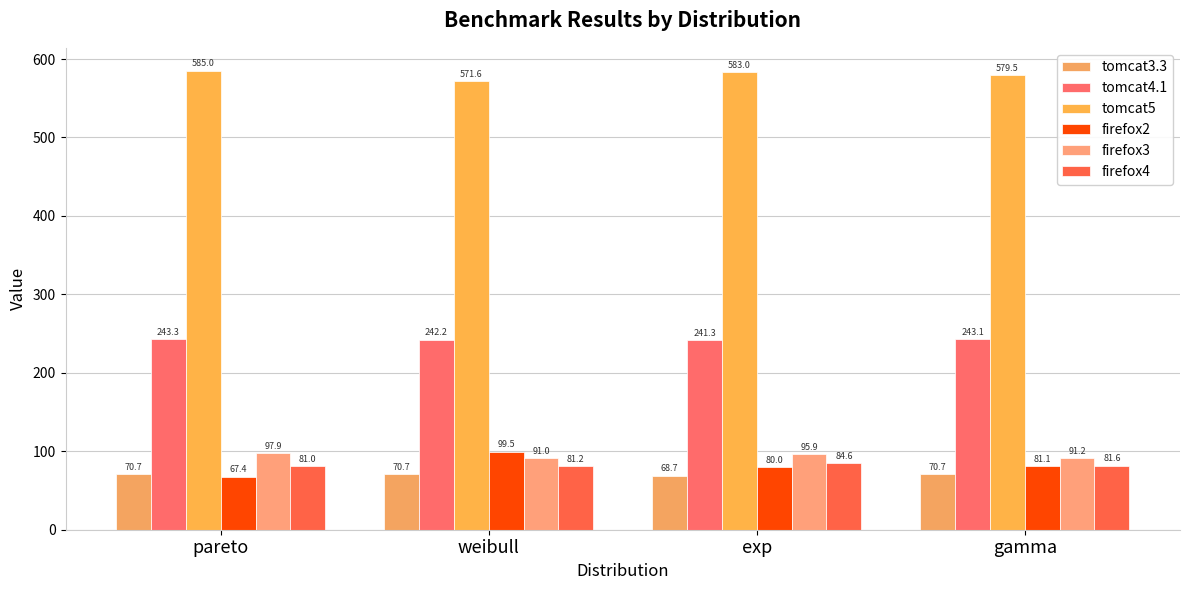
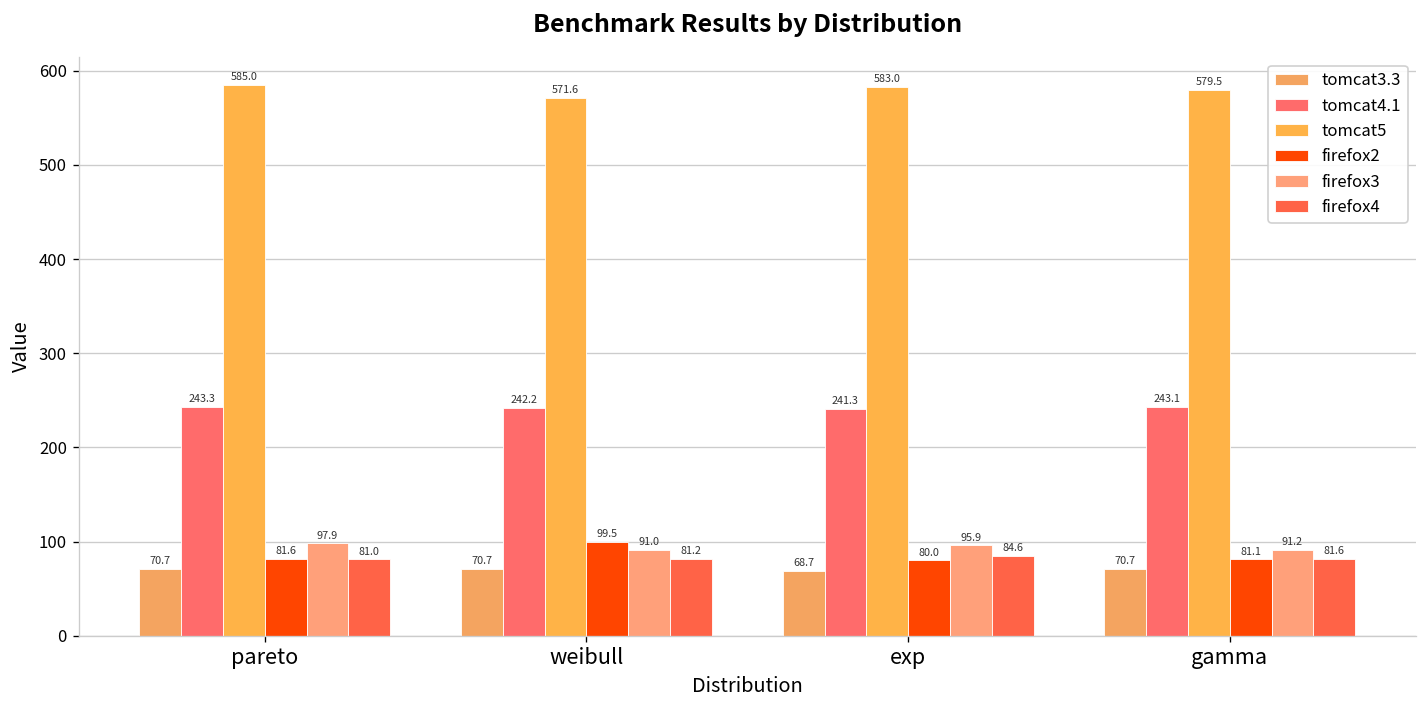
  {
    "firefox2": {
-     "pareto": 67.4,
+     "pareto": 81.6,
      "weibull": 99.5,
      "exp": 80.0,
      "gamma": 81.1
    }
  }
